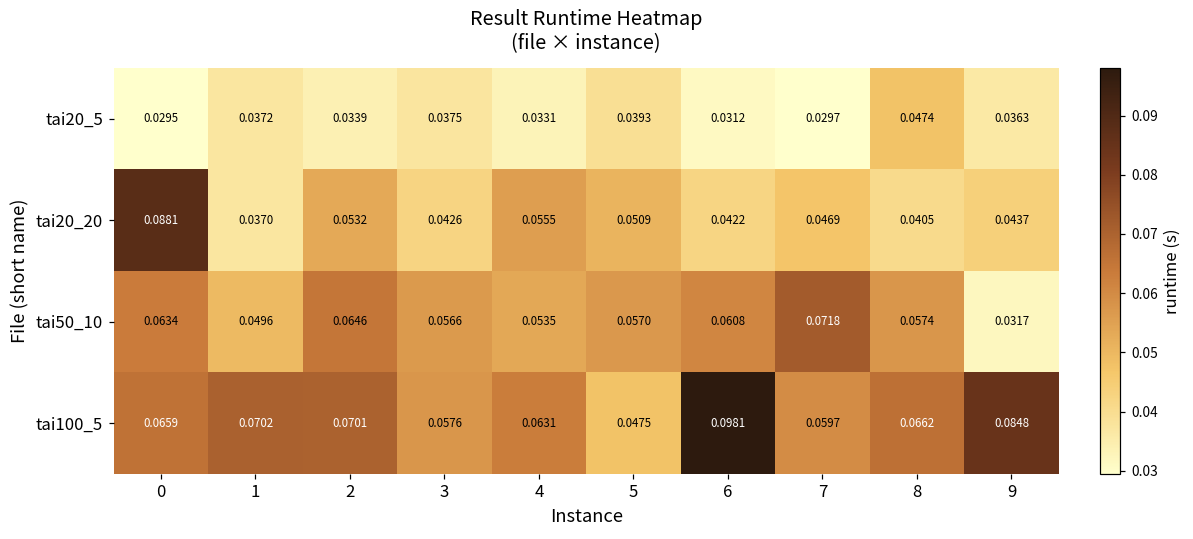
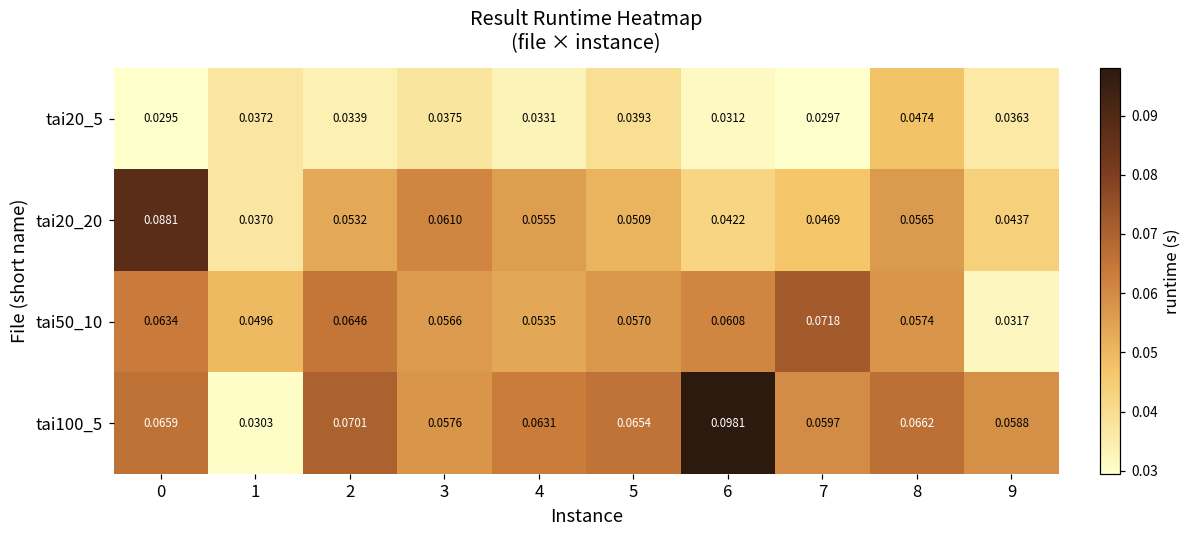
  {
    "tai20_5": {
      "0": 0.0295,
      "1": 0.0372,
      "2": 0.0339,
      "3": 0.0375,
      "4": 0.0331,
      "5": 0.0393,
      "6": 0.0312,
      "7": 0.0297,
      "8": 0.0474,
      "9": 0.0363
    },
    "tai20_20": {
      "0": 0.0881,
      "1": 0.0370,
      "2": 0.0532,
-     "3": 0.0426,
+     "3": 0.0610,
      "4": 0.0555,
      "5": 0.0509,
      "6": 0.0422,
      "7": 0.0469,
-     "8": 0.0405,
+     "8": 0.0565,
      "9": 0.0437
    },
    "tai50_10": {
      "0": 0.0634,
      "1": 0.0496,
      "2": 0.0646,
      "3": 0.0566,
      "4": 0.0535,
      "5": 0.0570,
      "6": 0.0608,
      "7": 0.0718,
      "8": 0.0574,
      "9": 0.0317
    },
    "tai100_5": {
      "0": 0.0659,
-     "1": 0.0702,
+     "1": 0.0303,
      "2": 0.0701,
      "3": 0.0576,
      "4": 0.0631,
-     "5": 0.0475,
+     "5": 0.0654,
      "6": 0.0981,
      "7": 0.0597,
      "8": 0.0662,
-     "9": 0.0848
+     "9": 0.0588
    }
  }
